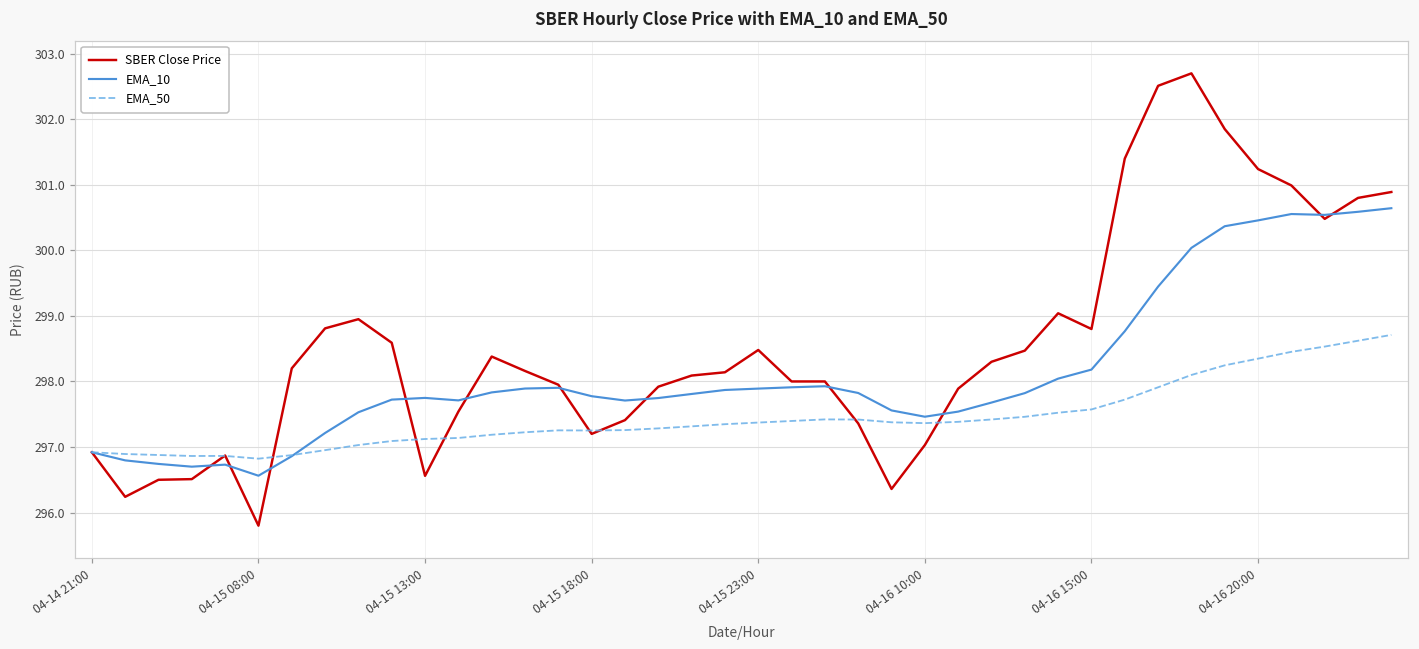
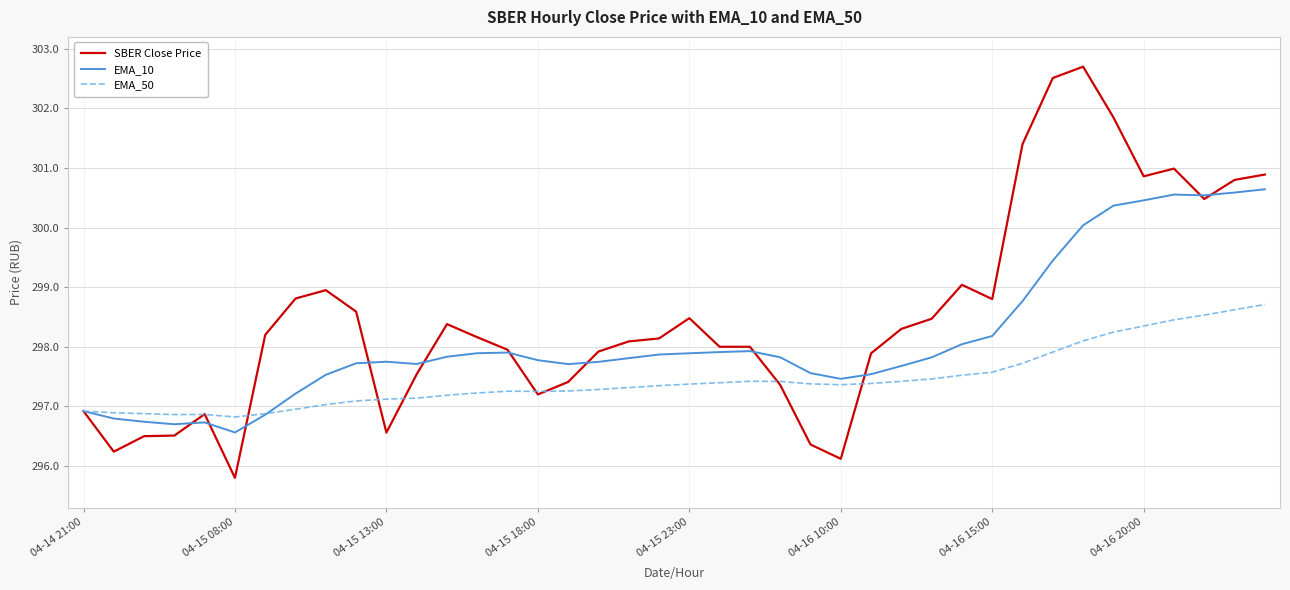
  {
    "SBER Close Price": {
      "04-15 08:00": 295.8,
      "04-15 13:00": 296.6,
      "04-15 18:00": 297.2,
      "04-15 23:00": 298.5,
-     "04-16 10:00": 297.0,
+     "04-16 10:00": 296.1,
      "04-16 15:00": 298.8,
-     "04-16 20:00": 301.2
+     "04-16 20:00": 300.9
    }
  }
